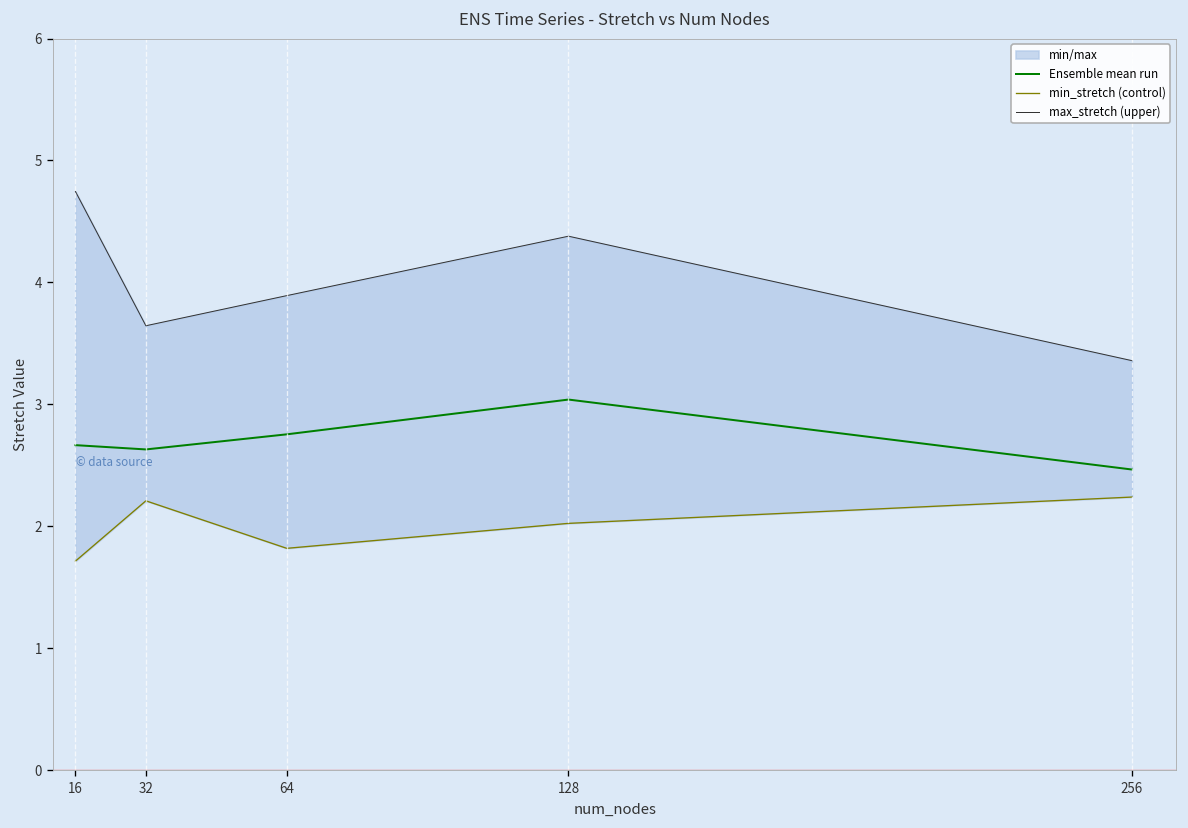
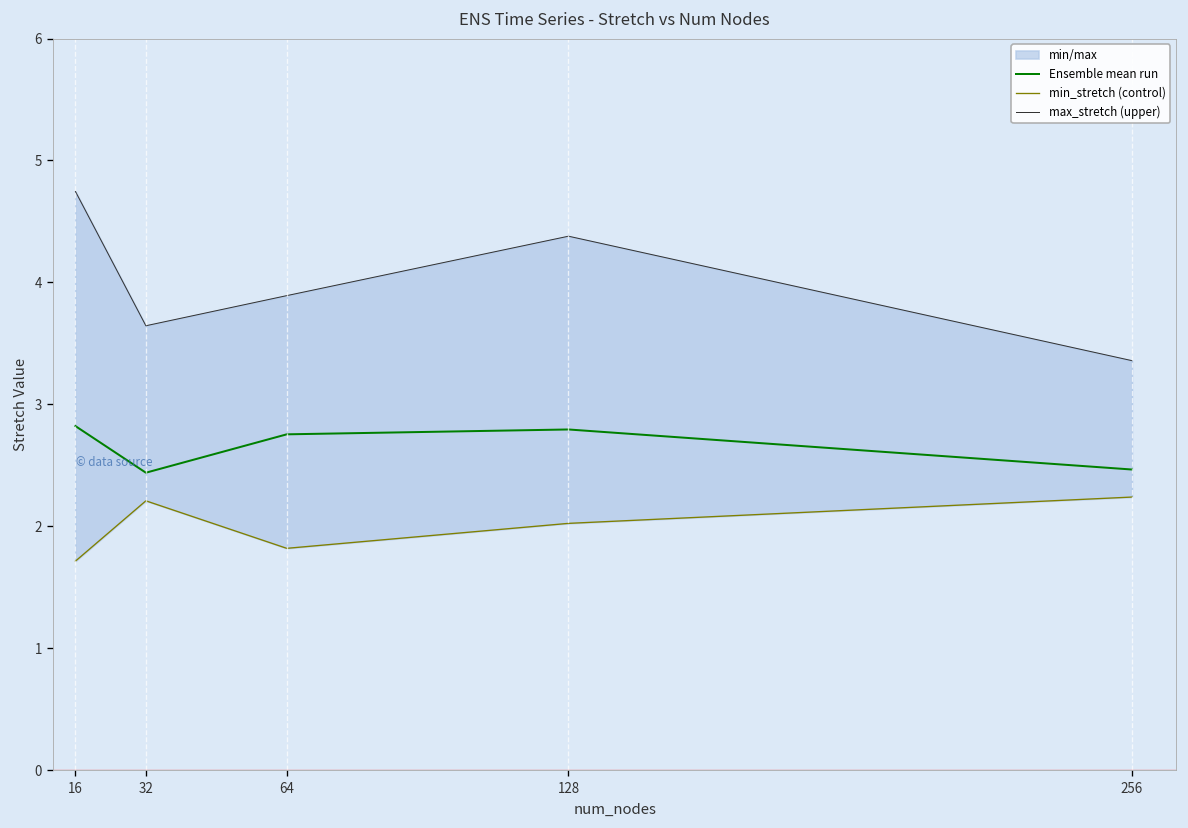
  {
    "Ensemble mean run": {
-     "16": 2.67,
-     "32": 2.63,
+     "16": 2.82,
+     "32": 2.44,
      "64": 2.75,
-     "128": 3.04,
+     "128": 2.79,
      "256": 2.47
    },
    "min_stretch (control)": {
      "16": 1.71,
      "32": 2.21,
      "64": 1.82,
      "128": 2.02,
      "256": 2.24
    },
    "min/max": {
      "16": 4.75,
      "32": 3.64,
      "64": 3.89,
      "128": 4.38,
      "256": 3.36
    }
  }
